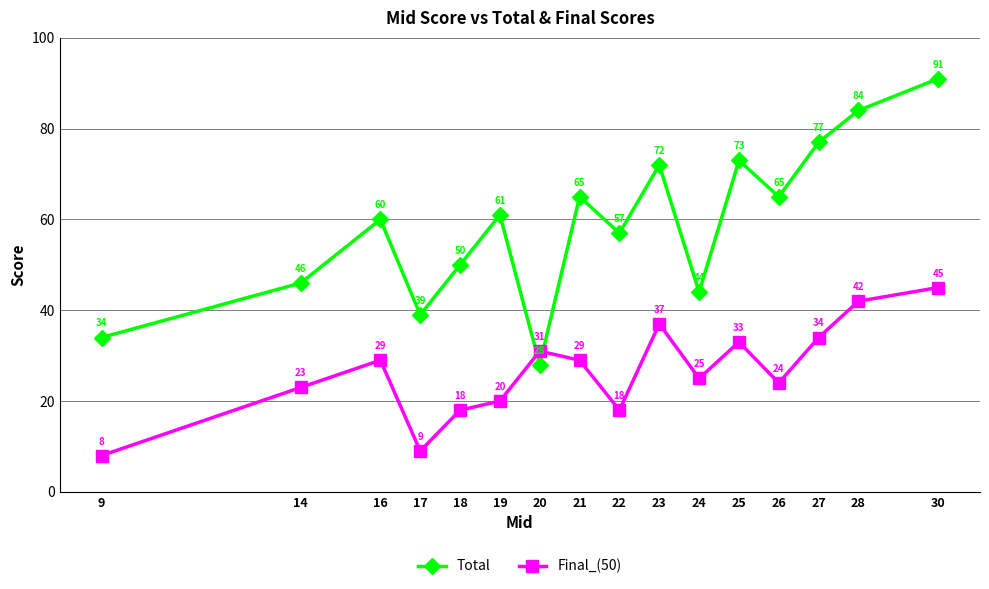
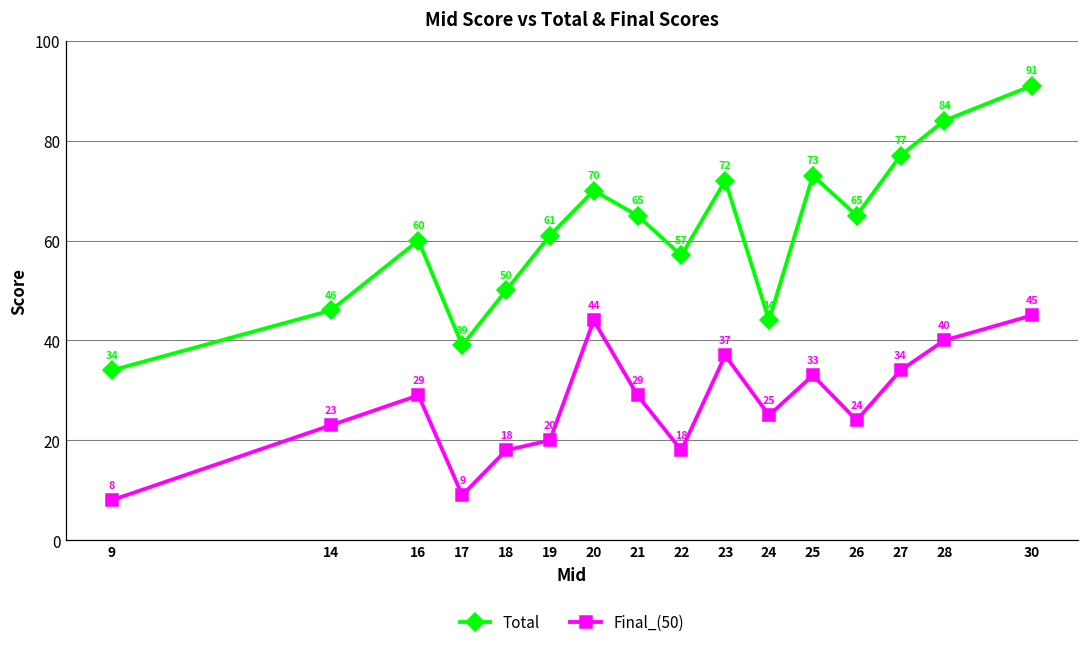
  {
    "Total": {
      "9": 34,
      "14": 46,
      "16": 60,
      "17": 39,
      "18": 50,
      "19": 61,
-     "20": 28,
+     "20": 70,
      "21": 65,
      "22": 57,
      "23": 72,
      "25": 73,
      "26": 65,
      "27": 77,
      "28": 84,
      "30": 91
    },
    "Final_(50)": {
      "9": 8,
      "14": 23,
      "16": 29,
      "17": 9,
      "18": 18,
      "19": 20,
-     "20": 31,
+     "20": 44,
      "21": 29,
      "22": 18,
      "23": 37,
      "24": 25,
      "25": 33,
      "26": 24,
      "27": 34,
-     "28": 42,
+     "28": 40,
      "30": 45
    }
  }
